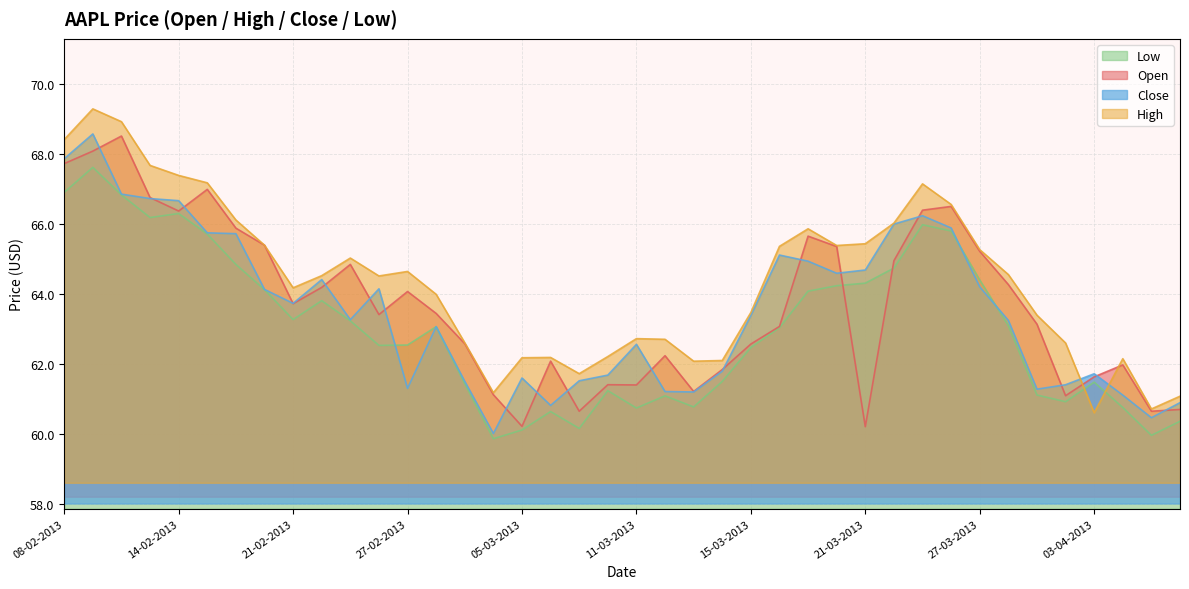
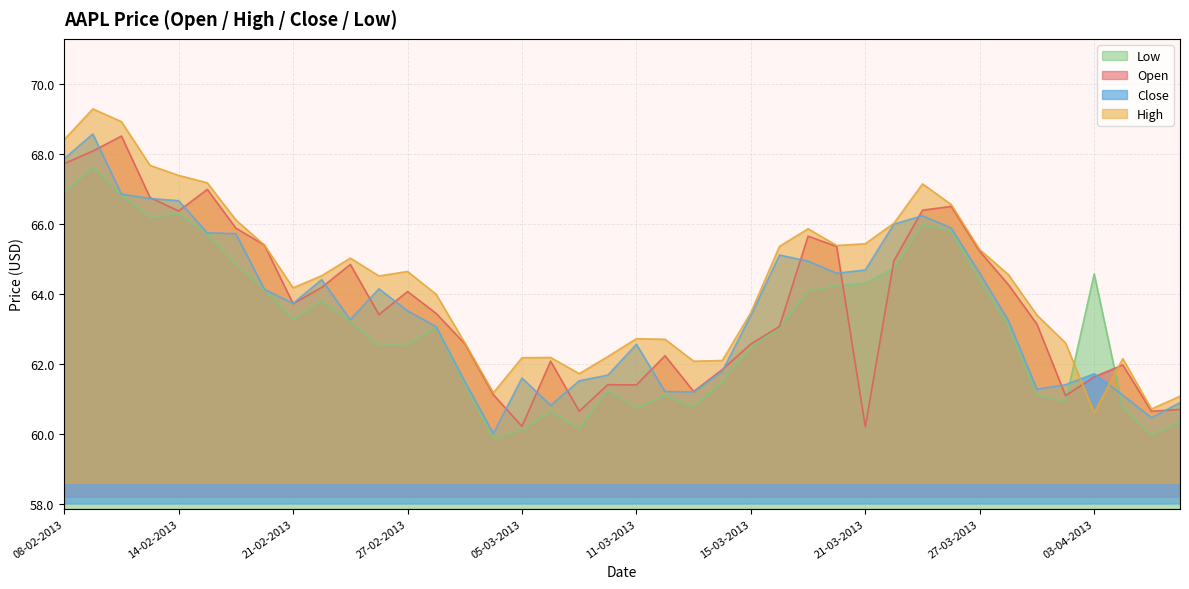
  {
    "Low": {
      "08-02-2013": 66.9,
      "21-02-2013": 63.3,
      "27-02-2013": 62.5,
      "05-03-2013": 60.1,
      "11-03-2013": 60.7,
      "15-03-2013": 62.5,
      "21-03-2013": 64.3,
      "27-03-2013": 64.4,
-     "03-04-2013": 61.5
+     "03-04-2013": 64.6
    },
    "Open": {
      "08-02-2013": 67.7,
      "27-02-2013": 64.1,
      "05-03-2013": 60.2,
      "11-03-2013": 61.4,
      "15-03-2013": 62.6,
      "21-03-2013": 60.2,
      "03-04-2013": 61.6
    },
    "Close": {
      "08-02-2013": 67.9,
      "14-02-2013": 66.7,
-     "27-02-2013": 61.3,
+     "27-02-2013": 63.5,
      "05-03-2013": 61.6,
      "11-03-2013": 62.6,
      "15-03-2013": 63.4,
      "21-03-2013": 64.7,
-     "27-03-2013": 64.2,
+     "27-03-2013": 64.6,
      "03-04-2013": 61.7
    },
    "High": {
      "08-02-2013": 68.4,
      "14-02-2013": 67.4,
      "21-02-2013": 64.2,
      "27-02-2013": 64.6,
      "05-03-2013": 62.2,
      "11-03-2013": 62.7,
      "15-03-2013": 63.5,
      "21-03-2013": 65.4,
      "03-04-2013": 60.6
    }
  }
